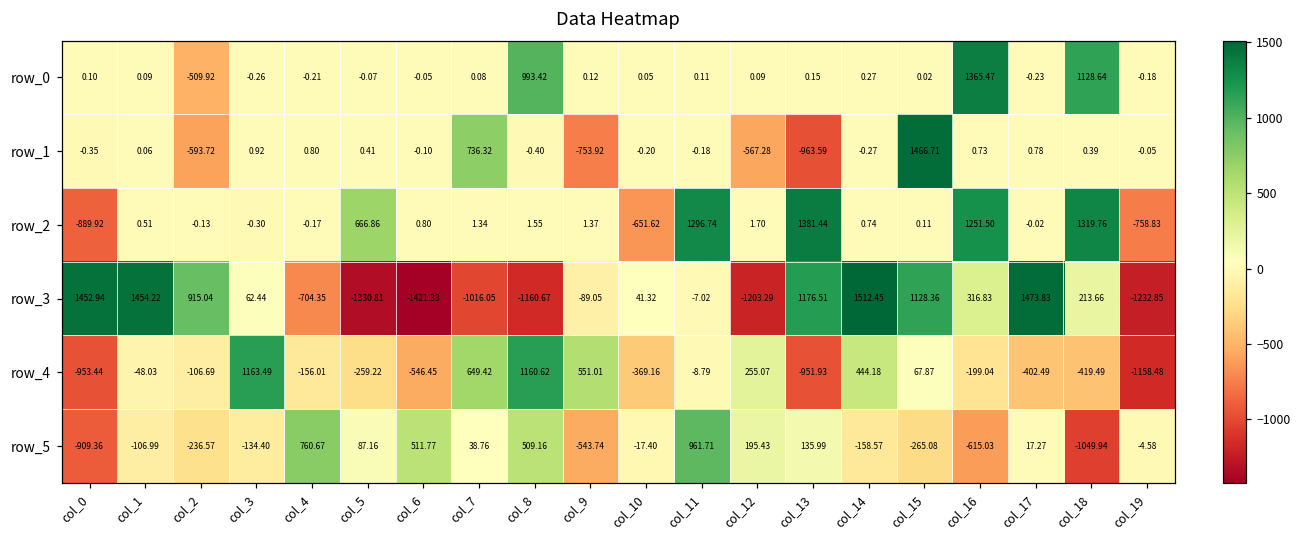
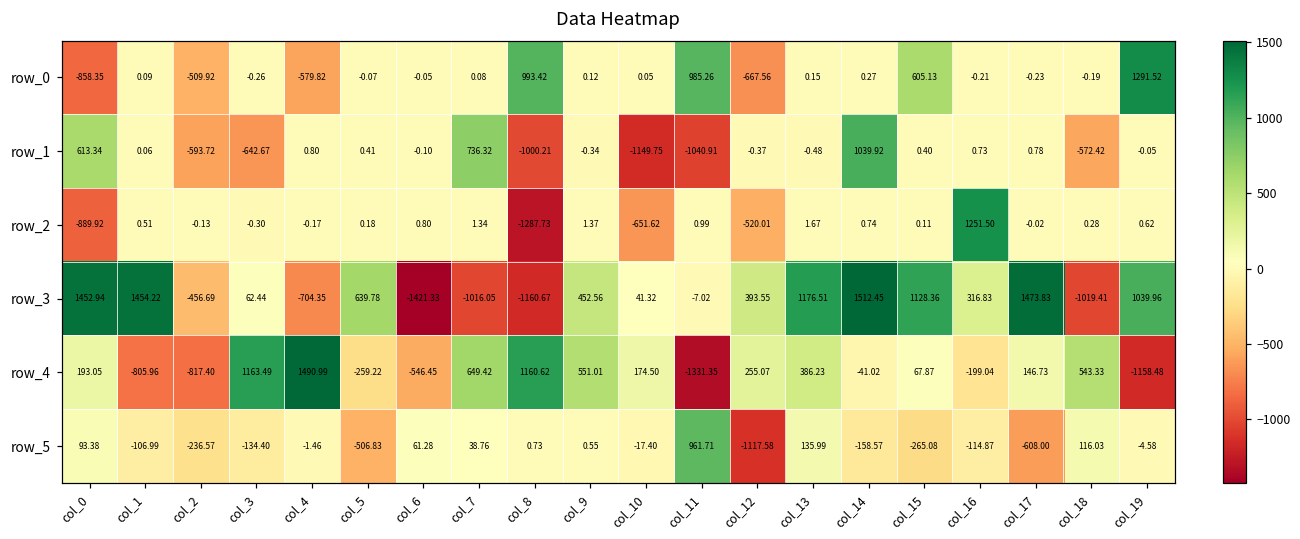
  {
    "row_0": {
-     "col_0": 0.10,
+     "col_0": -858.35,
      "col_1": 0.09,
      "col_2": -509.92,
      "col_3": -0.26,
-     "col_4": -0.21,
+     "col_4": -579.82,
      "col_5": -0.07,
      "col_6": -0.05,
      "col_7": 0.08,
      "col_8": 993.42,
      "col_9": 0.12,
      "col_10": 0.05,
-     "col_11": 0.11,
-     "col_12": 0.09,
+     "col_11": 985.26,
+     "col_12": -667.56,
      "col_13": 0.15,
      "col_14": 0.27,
-     "col_15": 0.02,
-     "col_16": 1365.47,
+     "col_15": 605.13,
+     "col_16": -0.21,
      "col_17": -0.23,
-     "col_18": 1128.64,
-     "col_19": -0.18
+     "col_18": -0.19,
+     "col_19": 1291.52
    },
    "row_1": {
-     "col_0": -0.35,
+     "col_0": 613.34,
      "col_1": 0.06,
      "col_2": -593.72,
-     "col_3": 0.92,
+     "col_3": -642.67,
      "col_4": 0.80,
      "col_5": 0.41,
      "col_6": -0.10,
      "col_7": 736.32,
-     "col_8": -0.40,
-     "col_9": -753.92,
-     "col_10": -0.20,
-     "col_11": -0.18,
-     "col_12": -567.28,
-     "col_13": -963.59,
-     "col_14": -0.27,
-     "col_15": 1466.71,
+     "col_8": -1000.21,
+     "col_9": -0.34,
+     "col_10": -1149.75,
+     "col_11": -1040.91,
+     "col_12": -0.37,
+     "col_13": -0.48,
+     "col_14": 1039.92,
+     "col_15": 0.40,
      "col_16": 0.73,
      "col_17": 0.78,
-     "col_18": 0.39,
+     "col_18": -572.42,
      "col_19": -0.05
    },
    "row_2": {
      "col_0": -889.92,
      "col_1": 0.51,
      "col_2": -0.13,
      "col_3": -0.30,
      "col_4": -0.17,
-     "col_5": 666.86,
+     "col_5": 0.18,
      "col_6": 0.80,
      "col_7": 1.34,
-     "col_8": 1.55,
+     "col_8": -1287.73,
      "col_9": 1.37,
      "col_10": -651.62,
-     "col_11": 1296.74,
-     "col_12": 1.70,
-     "col_13": 1381.44,
+     "col_11": 0.99,
+     "col_12": -520.01,
+     "col_13": 1.67,
      "col_14": 0.74,
      "col_15": 0.11,
      "col_16": 1251.50,
      "col_17": -0.02,
-     "col_18": 1319.76,
-     "col_19": -758.83
+     "col_18": 0.28,
+     "col_19": 0.62
    },
    "row_3": {
      "col_0": 1452.94,
      "col_1": 1454.22,
-     "col_2": 915.04,
+     "col_2": -456.69,
      "col_3": 62.44,
      "col_4": -704.35,
-     "col_5": -1330.81,
+     "col_5": 639.78,
      "col_6": -1421.33,
      "col_7": -1016.05,
      "col_8": -1160.67,
-     "col_9": -89.05,
+     "col_9": 452.56,
      "col_10": 41.32,
      "col_11": -7.02,
-     "col_12": -1203.29,
+     "col_12": 393.55,
      "col_13": 1176.51,
      "col_14": 1512.45,
      "col_15": 1128.36,
      "col_16": 316.83,
      "col_17": 1473.83,
-     "col_18": 213.66,
-     "col_19": -1232.85
+     "col_18": -1019.41,
+     "col_19": 1039.96
    },
    "row_4": {
-     "col_0": -953.44,
-     "col_1": -48.03,
-     "col_2": -106.69,
+     "col_0": 193.05,
+     "col_1": -805.96,
+     "col_2": -817.40,
      "col_3": 1163.49,
-     "col_4": -156.01,
+     "col_4": 1490.99,
      "col_5": -259.22,
      "col_6": -546.45,
      "col_7": 649.42,
      "col_8": 1160.62,
      "col_9": 551.01,
-     "col_10": -369.16,
-     "col_11": -8.79,
+     "col_10": 174.50,
+     "col_11": -1331.35,
      "col_12": 255.07,
-     "col_13": -951.93,
-     "col_14": 444.18,
+     "col_13": 386.23,
+     "col_14": -41.02,
      "col_15": 67.87,
      "col_16": -199.04,
-     "col_17": -402.49,
-     "col_18": -419.49,
+     "col_17": 146.73,
+     "col_18": 543.33,
      "col_19": -1158.48
    },
    "row_5": {
-     "col_0": -909.36,
+     "col_0": 93.38,
      "col_1": -106.99,
      "col_2": -236.57,
      "col_3": -134.40,
-     "col_4": 760.67,
-     "col_5": 87.16,
-     "col_6": 511.77,
+     "col_4": -1.46,
+     "col_5": -506.83,
+     "col_6": 61.28,
      "col_7": 38.76,
-     "col_8": 509.16,
-     "col_9": -543.74,
+     "col_8": 0.73,
+     "col_9": 0.55,
      "col_10": -17.40,
      "col_11": 961.71,
-     "col_12": 195.43,
+     "col_12": -1117.58,
      "col_13": 135.99,
      "col_14": -158.57,
      "col_15": -265.08,
-     "col_16": -615.03,
-     "col_17": 17.27,
-     "col_18": -1049.94,
+     "col_16": -114.87,
+     "col_17": -608.00,
+     "col_18": 116.03,
      "col_19": -4.58
    }
  }
